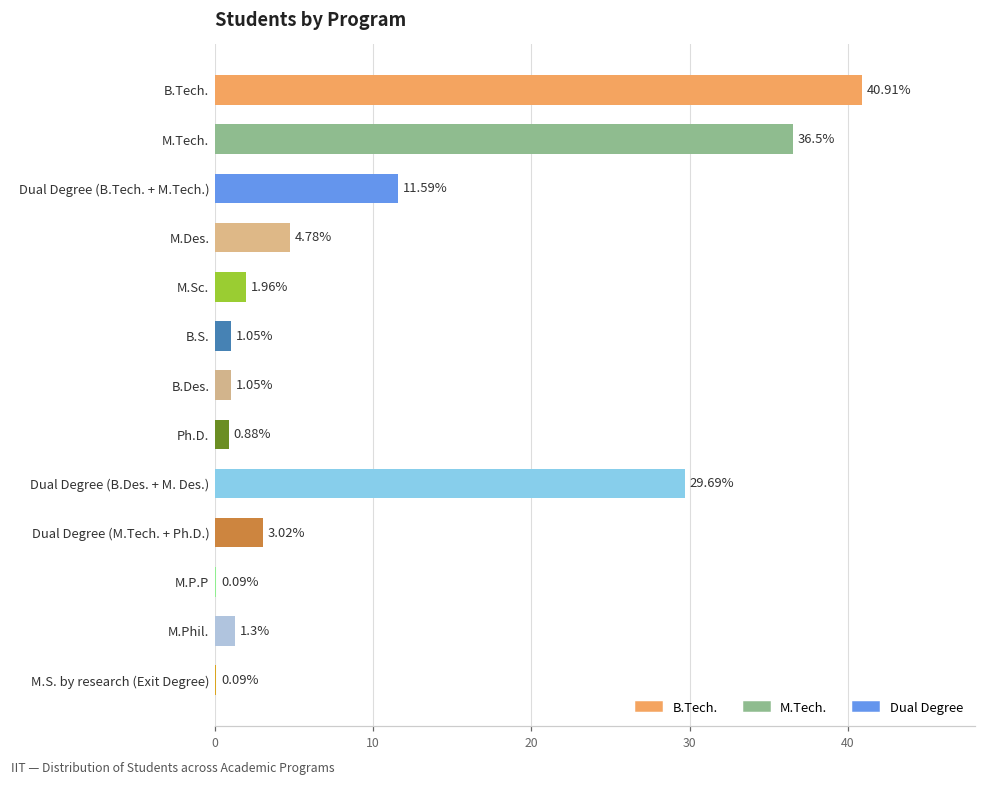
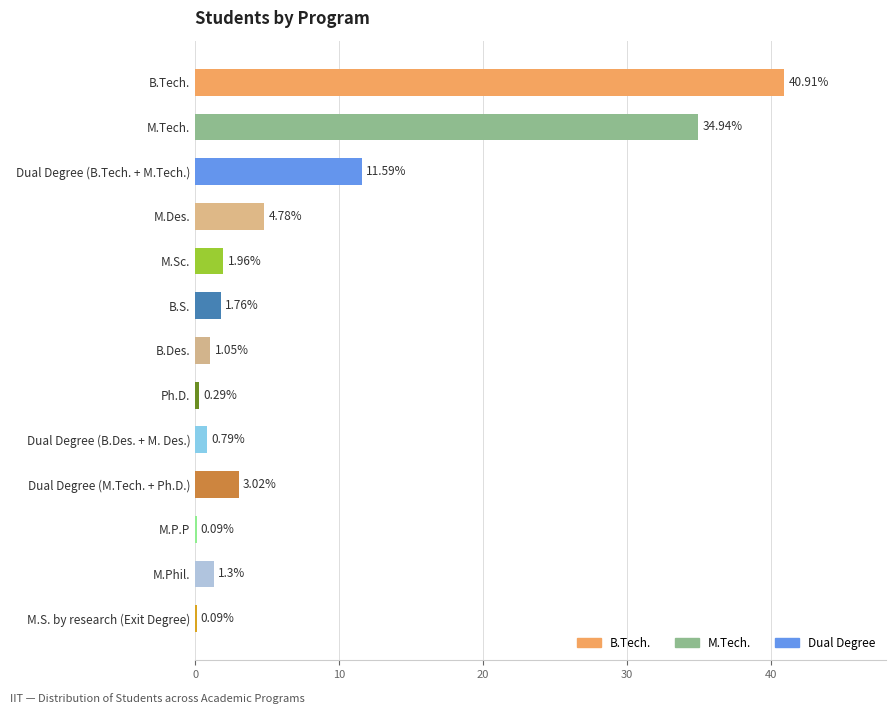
  {
    "B.Tech.": "40.91%",
-   "M.Tech.": "36.5%",
+   "M.Tech.": "34.94%",
    "Dual Degree (B.Tech. + M.Tech.)": "11.59%",
    "M.Des.": "4.78%",
    "M.Sc.": "1.96%",
-   "B.S.": "1.05%",
+   "B.S.": "1.76%",
    "B.Des.": "1.05%",
-   "Ph.D.": "0.88%",
-   "Dual Degree (B.Des. + M. Des.)": "29.69%",
+   "Ph.D.": "0.29%",
+   "Dual Degree (B.Des. + M. Des.)": "0.79%",
    "Dual Degree (M.Tech. + Ph.D.)": "3.02%",
    "M.P.P": "0.09%",
    "M.Phil.": "1.3%",
    "M.S. by research (Exit Degree)": "0.09%"
  }
